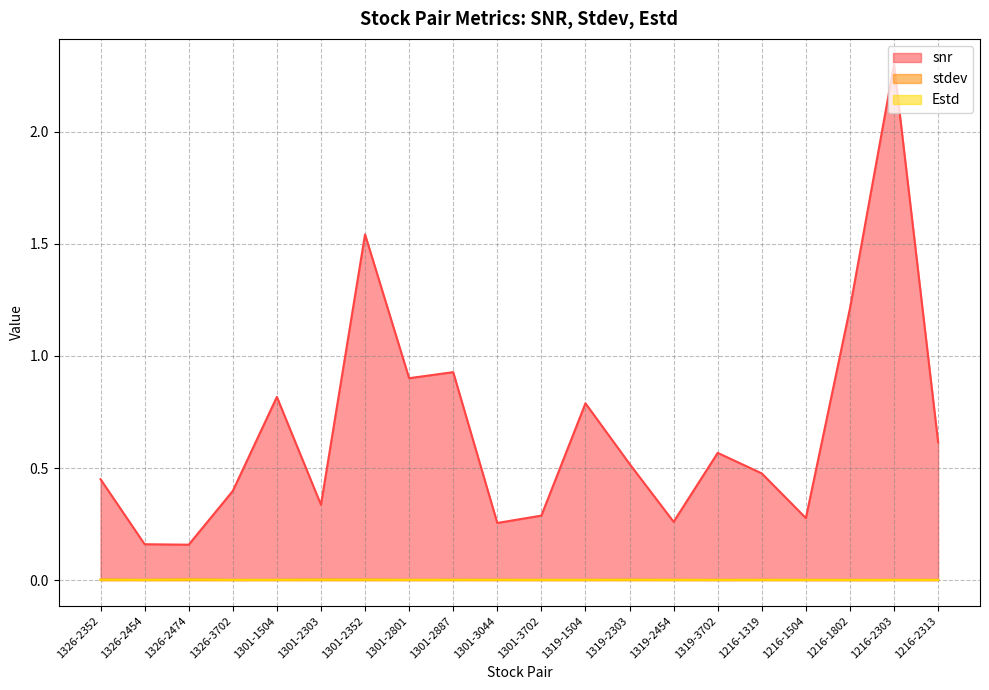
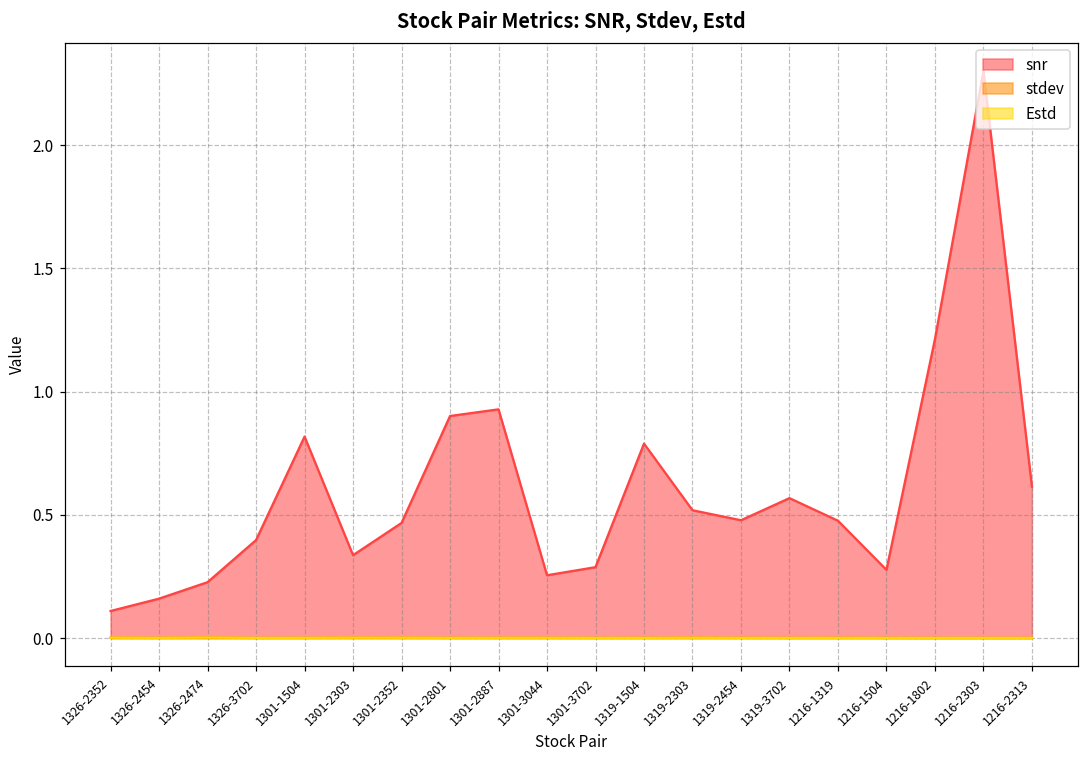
  {
    "snr": {
-     "1326-2352": 0.45,
+     "1326-2352": 0.11,
      "1326-2454": 0.16,
-     "1326-2474": 0.16,
+     "1326-2474": 0.23,
      "1326-3702": 0.40,
      "1301-1504": 0.82,
      "1301-2303": 0.34,
-     "1301-2352": 1.54,
+     "1301-2352": 0.47,
      "1301-2801": 0.90,
      "1301-2887": 0.93,
      "1301-3044": 0.25,
      "1301-3702": 0.29,
      "1319-1504": 0.79,
      "1319-2303": 0.52,
-     "1319-2454": 0.26,
+     "1319-2454": 0.48,
      "1319-3702": 0.57,
      "1216-1319": 0.48,
      "1216-1504": 0.28,
      "1216-1802": 1.21,
      "1216-2313": 0.61
    },
    "Estd": {
      "1326-2352": 0.00,
      "1326-2454": 0.00,
      "1326-2474": 0.00,
      "1326-3702": 0.00,
      "1301-1504": 0.00,
      "1301-2303": 0.00,
      "1301-2352": 0.00,
      "1301-2801": 0.00,
      "1301-2887": 0.00,
      "1301-3044": 0.00,
      "1301-3702": 0.00,
      "1319-1504": 0.00,
      "1319-2303": 0.00,
      "1319-2454": 0.00,
      "1319-3702": 0.00,
      "1216-1319": 0.00,
      "1216-1504": 0.00,
      "1216-1802": 0.00,
      "1216-2303": 0.00,
      "1216-2313": 0.00
    }
  }
